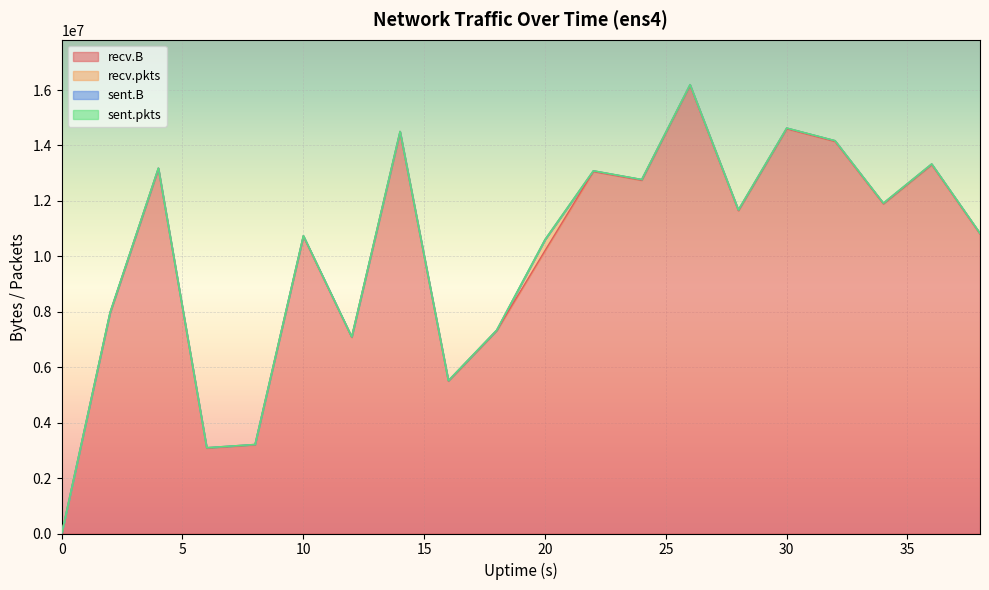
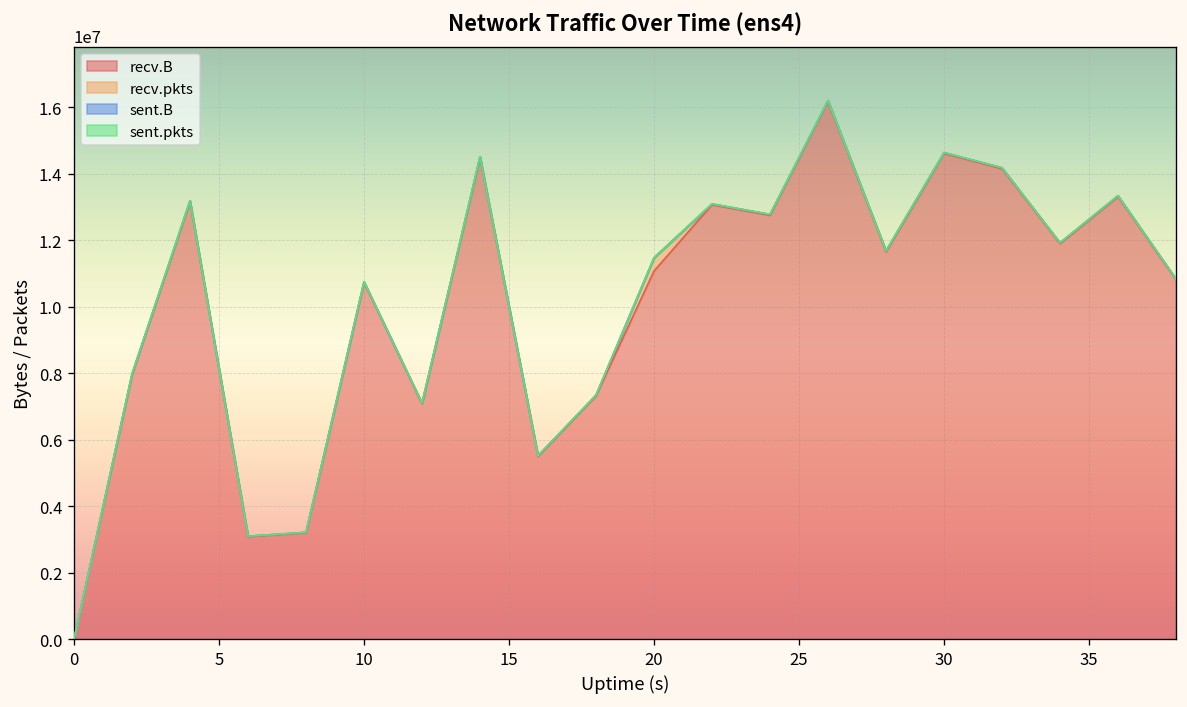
  {
    "recv.B": {
-     "20": 10200000
+     "20": 11100000
    }
  }
